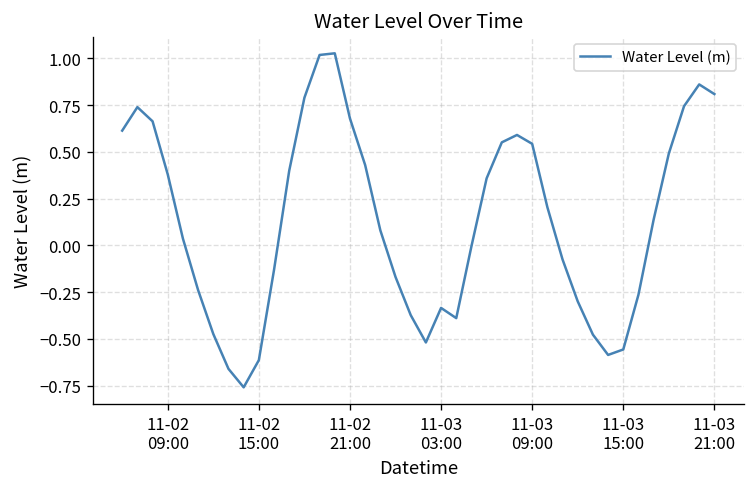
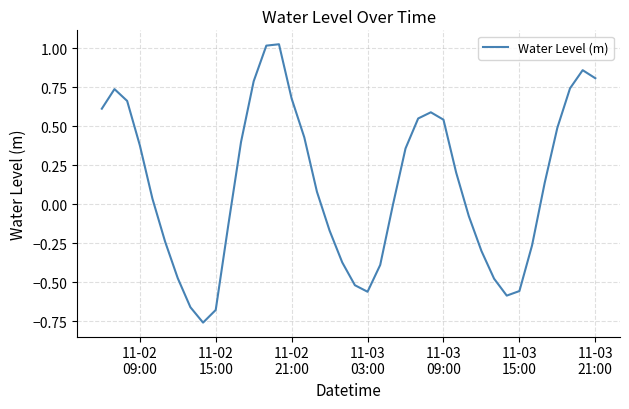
  {
    "11-02 09:00": 0.38,
-   "11-02 15:00": -0.61,
+   "11-02 15:00": -0.68,
    "11-02 21:00": 0.68,
-   "11-03 03:00": -0.33,
+   "11-03 03:00": -0.56,
    "11-03 09:00": 0.54,
    "11-03 15:00": -0.56,
    "11-03 21:00": 0.81
  }
